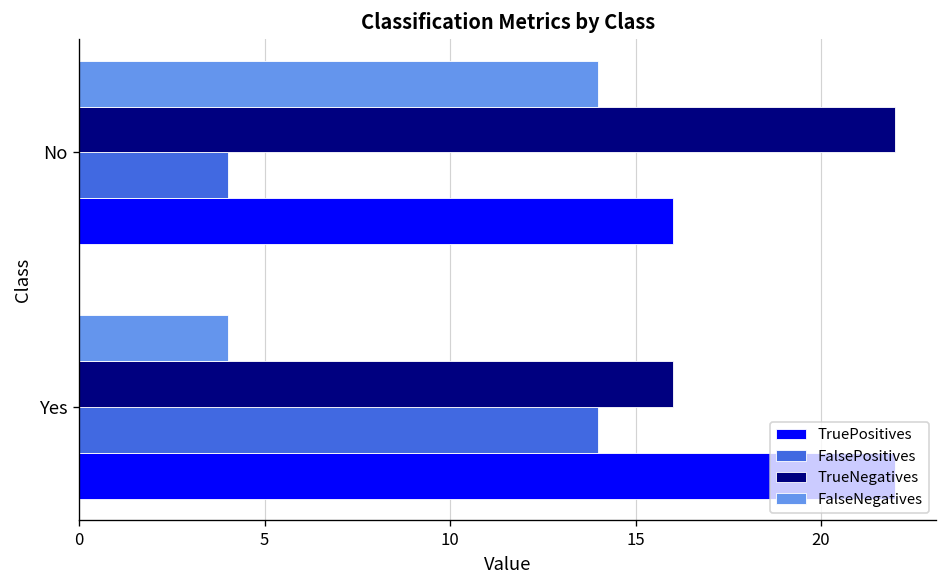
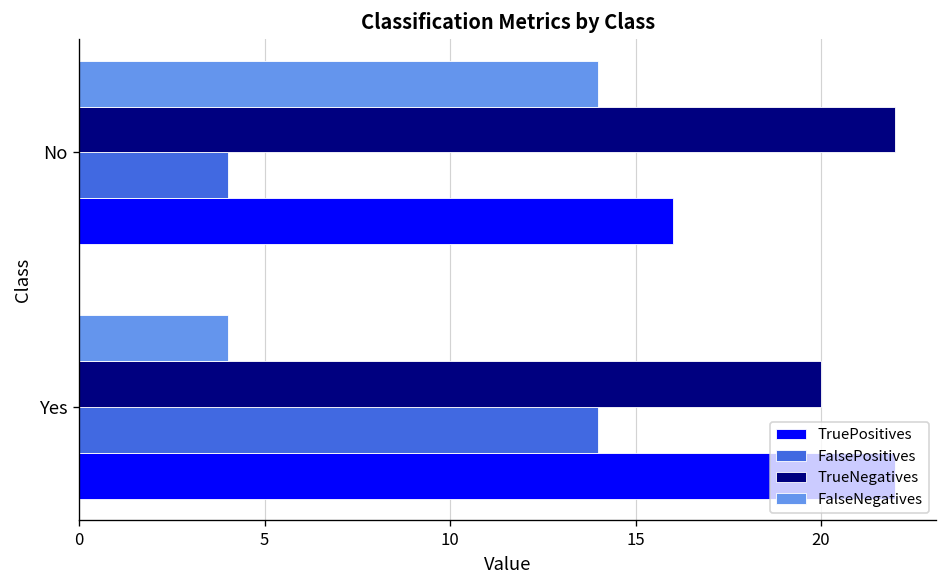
  {
    "TruePositives": {
      "No": 16
    },
    "TrueNegatives": {
      "No": 22,
-     "Yes": 16
+     "Yes": 20
    }
  }
